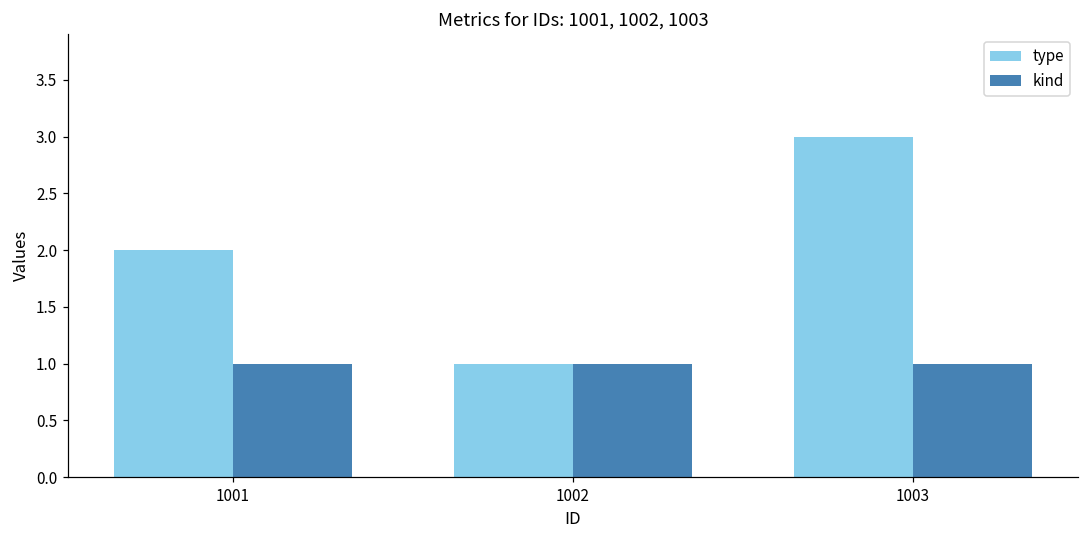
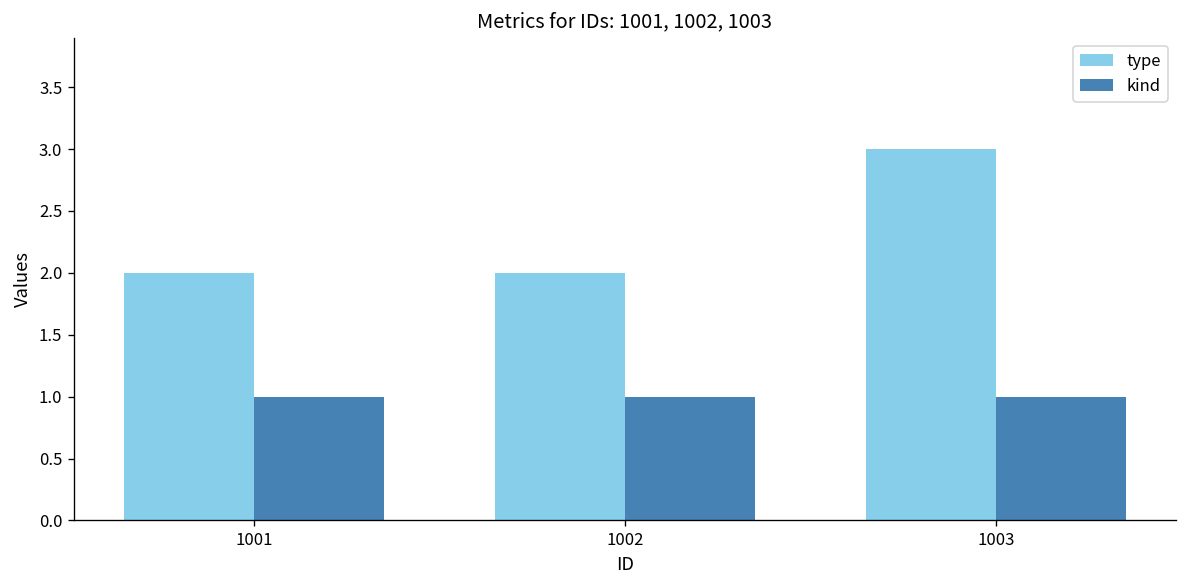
  {
    "type": {
      "1001": 2,
-     "1002": 1,
+     "1002": 2,
      "1003": 3
    },
    "kind": {
      "1001": 1,
      "1002": 1,
      "1003": 1
    }
  }
